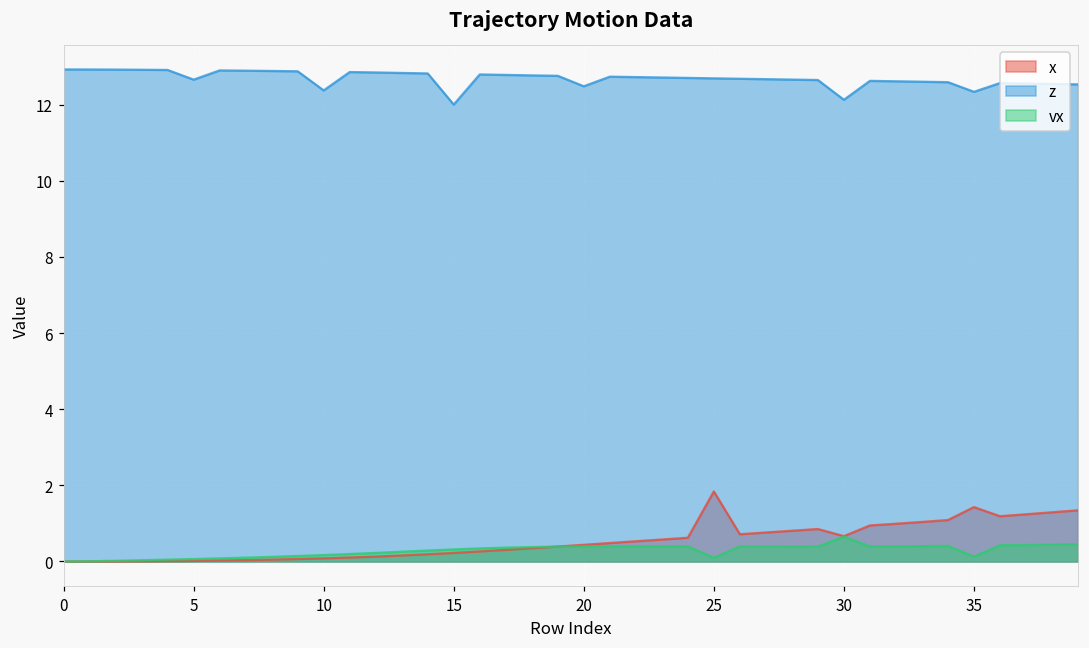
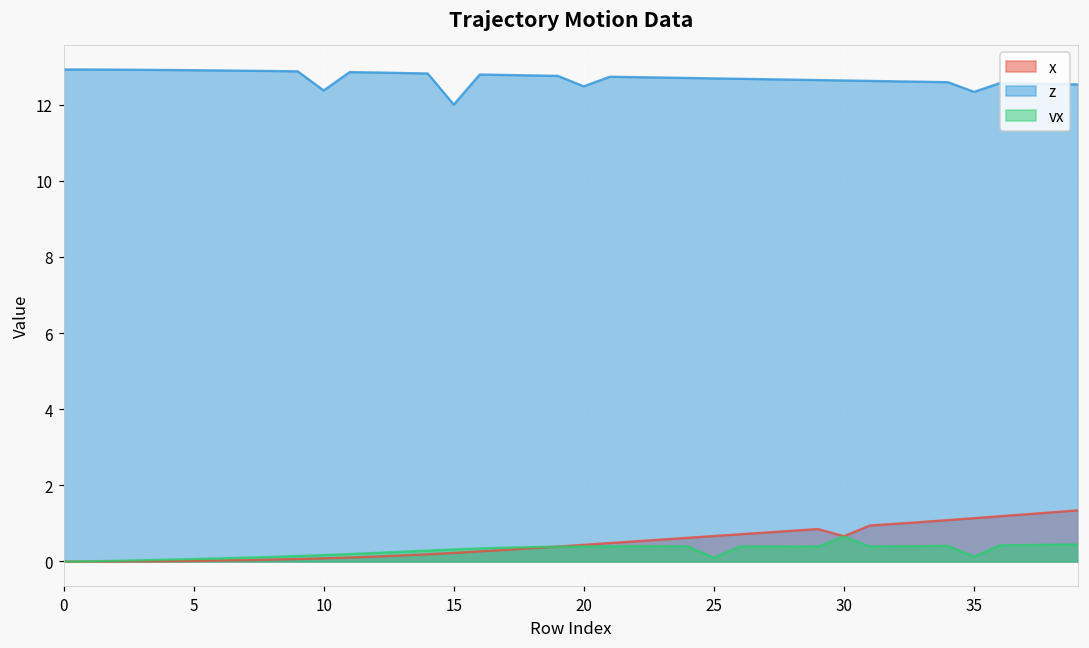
  {
    "x": {
      "10": 0.1,
      "15": 0.2,
-     "25": 1.8,
-     "35": 1.4
+     "25": 0.7,
+     "35": 1.1
    },
    "z": {
      "0": 12.9,
-     "5": 12.7,
+     "5": 12.9,
      "10": 12.4,
      "15": 12.0,
      "20": 12.5,
      "25": 12.7,
-     "30": 12.1,
+     "30": 12.6,
      "35": 12.3
    },
    "vx": {
      "10": 0.2,
      "15": 0.3,
      "25": 0.1,
      "35": 0.1
    }
  }
